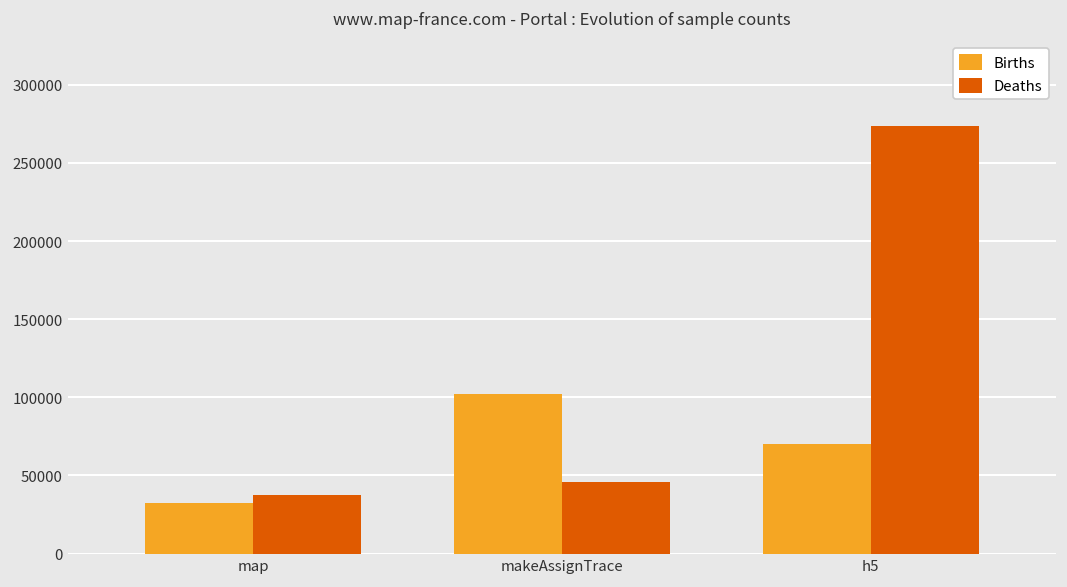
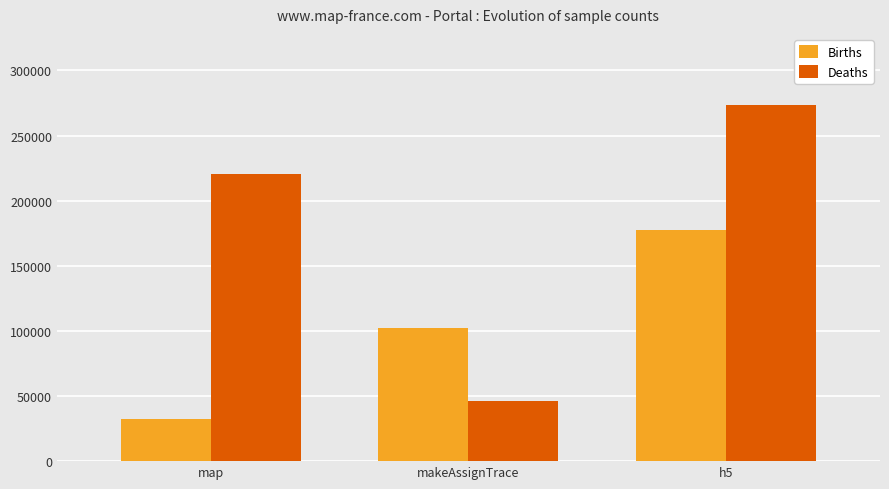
  {
    "Births": {
      "map": 32000,
      "makeAssignTrace": 102000,
-     "h5": 70000
+     "h5": 177000
    },
    "Deaths": {
-     "map": 37000,
+     "map": 220000,
      "makeAssignTrace": 46000,
      "h5": 273000
    }
  }
